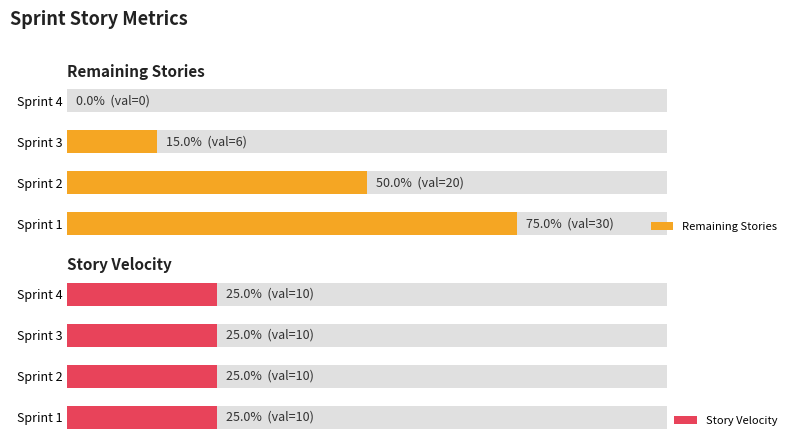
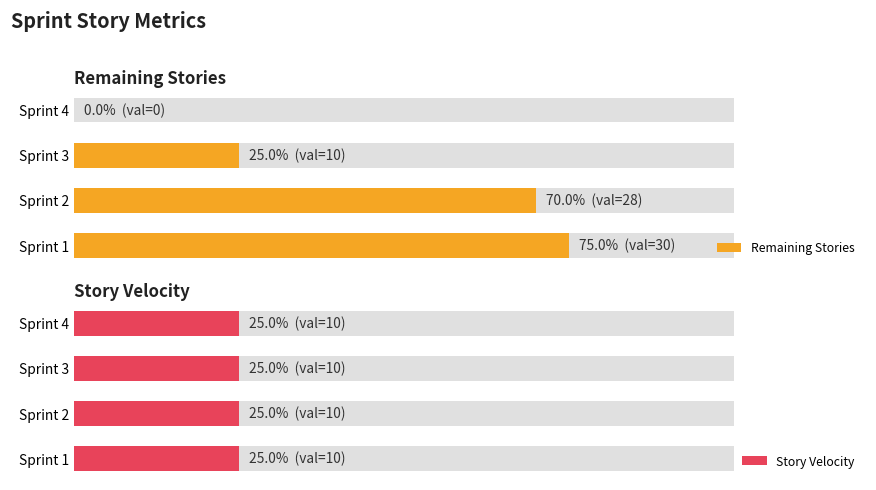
  {
    "Remaining Stories": {
      "Remaining Stories": {
        "Sprint 4": "0.0%",
-       "Sprint 3": "15.0% (val=6)",
-       "Sprint 2": "50.0% (val=20)"
+       "Sprint 3": "25.0% (val=10)",
+       "Sprint 2": "70.0% (val=28)"
      }
    }
  }
